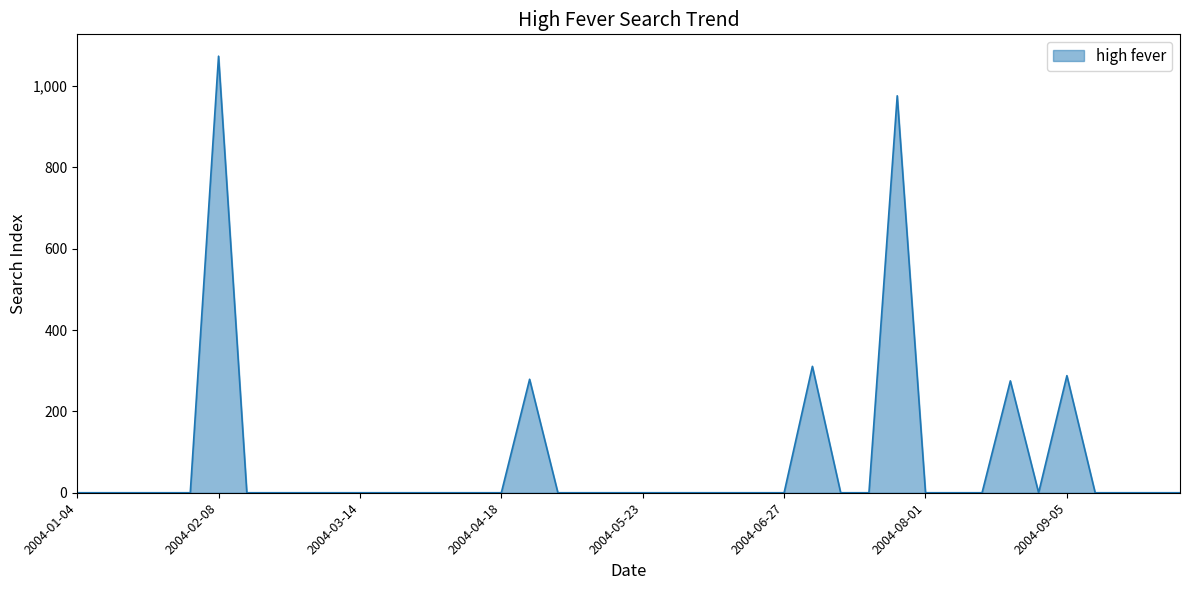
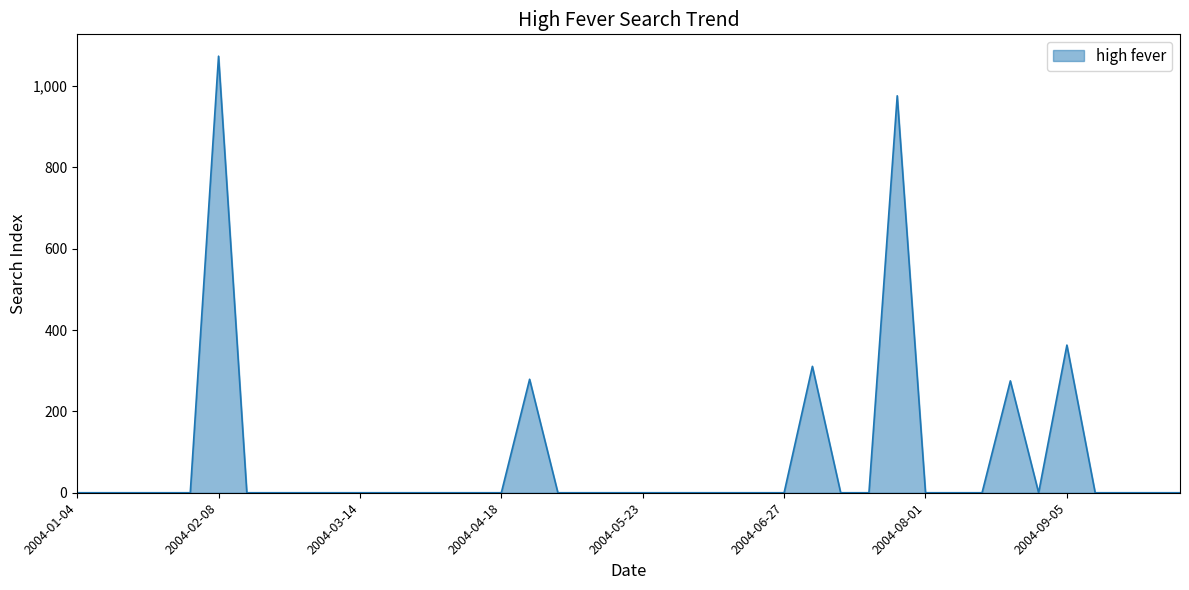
  {
    "2004-01-04": "0",
    "2004-02-08": "1,070",
    "2004-03-14": "0",
    "2004-04-18": "0",
    "2004-05-23": "0",
    "2004-06-27": "0",
    "2004-08-01": "0",
-   "2004-09-05": "290"
+   "2004-09-05": "360"
  }
